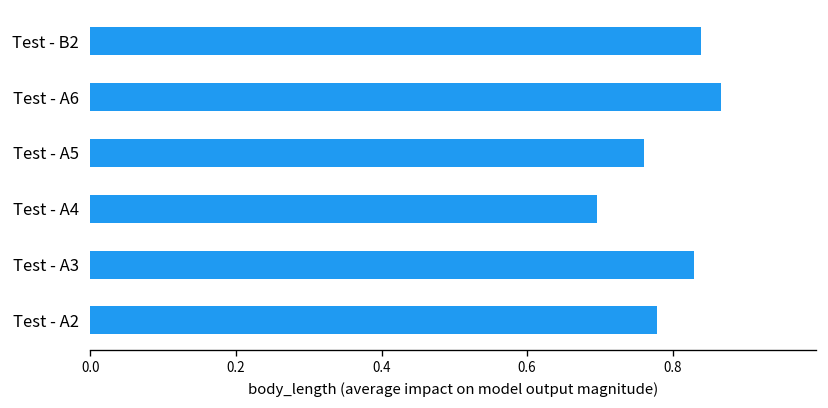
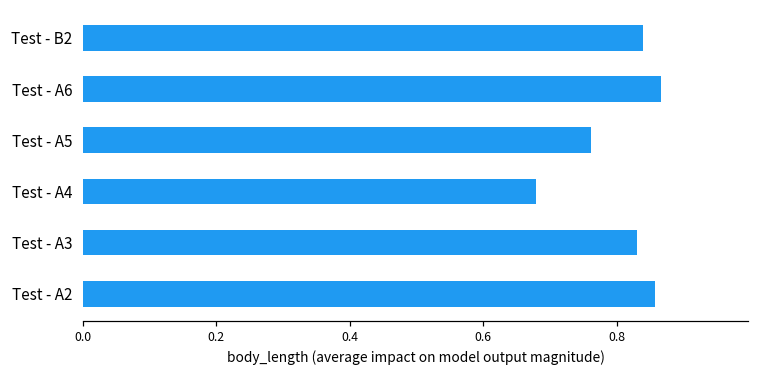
  {
    "Test - B2": 0.84,
    "Test - A6": 0.87,
    "Test - A5": 0.76,
-   "Test - A4": 0.70,
+   "Test - A4": 0.68,
    "Test - A3": 0.83,
-   "Test - A2": 0.78
+   "Test - A2": 0.86
  }
